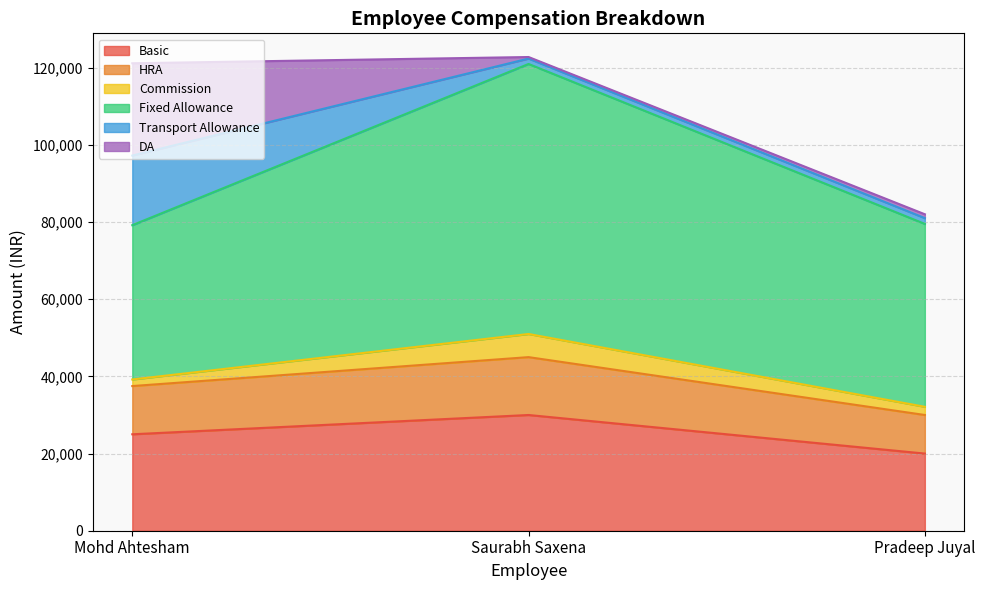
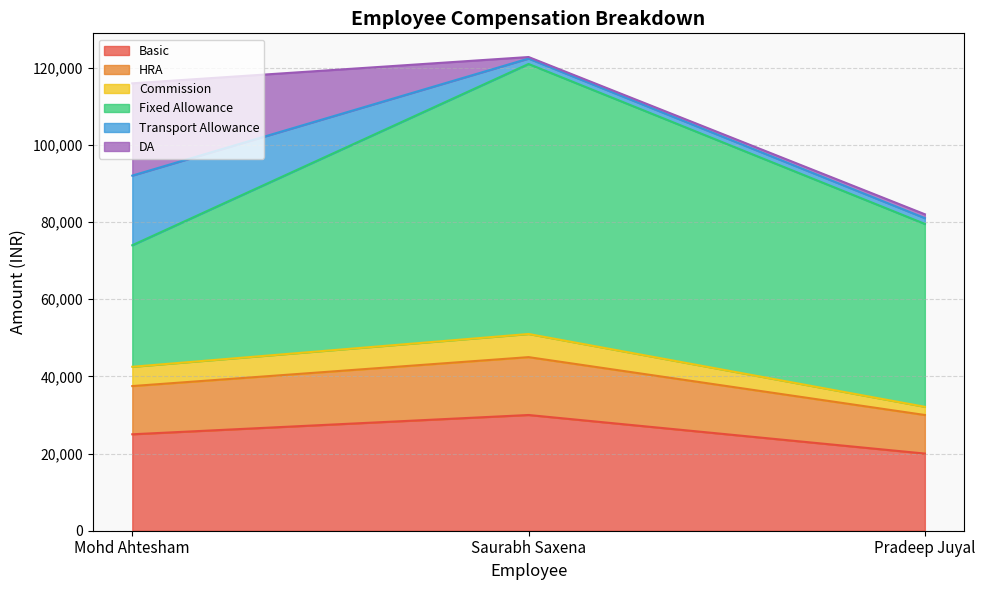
  {
    "Commission": {
-     "Mohd Ahtesham": "2,000",
+     "Mohd Ahtesham": "5,000",
      "Saurabh Saxena": "6,000",
      "Pradeep Juyal": "2,000"
    },
    "Fixed Allowance": {
-     "Mohd Ahtesham": "40,000",
+     "Mohd Ahtesham": "32,000",
      "Saurabh Saxena": "70,000",
      "Pradeep Juyal": "47,000"
    },
    "Transport Allowance": {
      "Pradeep Juyal": "2,000"
    },
    "DA": {
      "Pradeep Juyal": "1,000"
    }
  }
